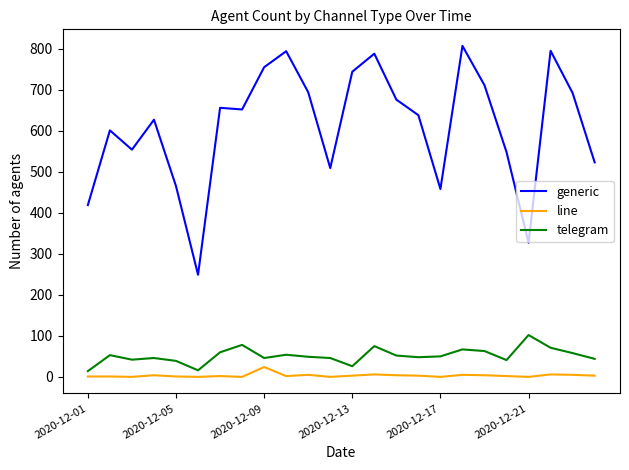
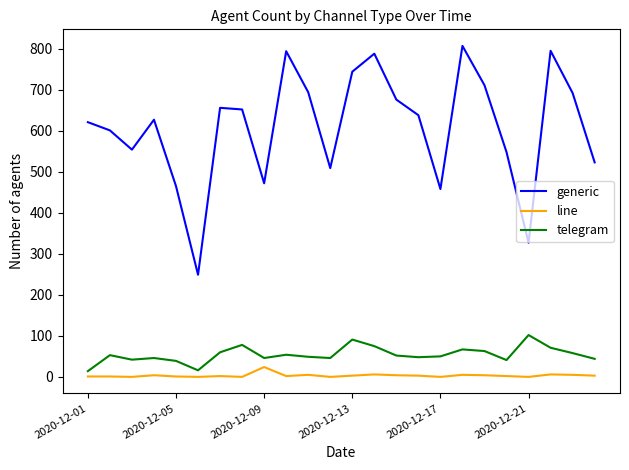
  {
    "generic": {
-     "2020-12-01": 420,
+     "2020-12-01": 620,
      "2020-12-05": 470,
-     "2020-12-09": 760,
+     "2020-12-09": 470,
      "2020-12-13": 740,
      "2020-12-17": 460,
      "2020-12-21": 330
    },
    "line": {
      "2020-12-01": 0,
      "2020-12-05": 0,
      "2020-12-09": 20,
      "2020-12-13": 0,
      "2020-12-17": 0,
      "2020-12-21": 0
    },
    "telegram": {
      "2020-12-01": 10,
      "2020-12-05": 40,
      "2020-12-09": 50,
-     "2020-12-13": 30,
+     "2020-12-13": 90,
      "2020-12-17": 50,
      "2020-12-21": 100
    }
  }
